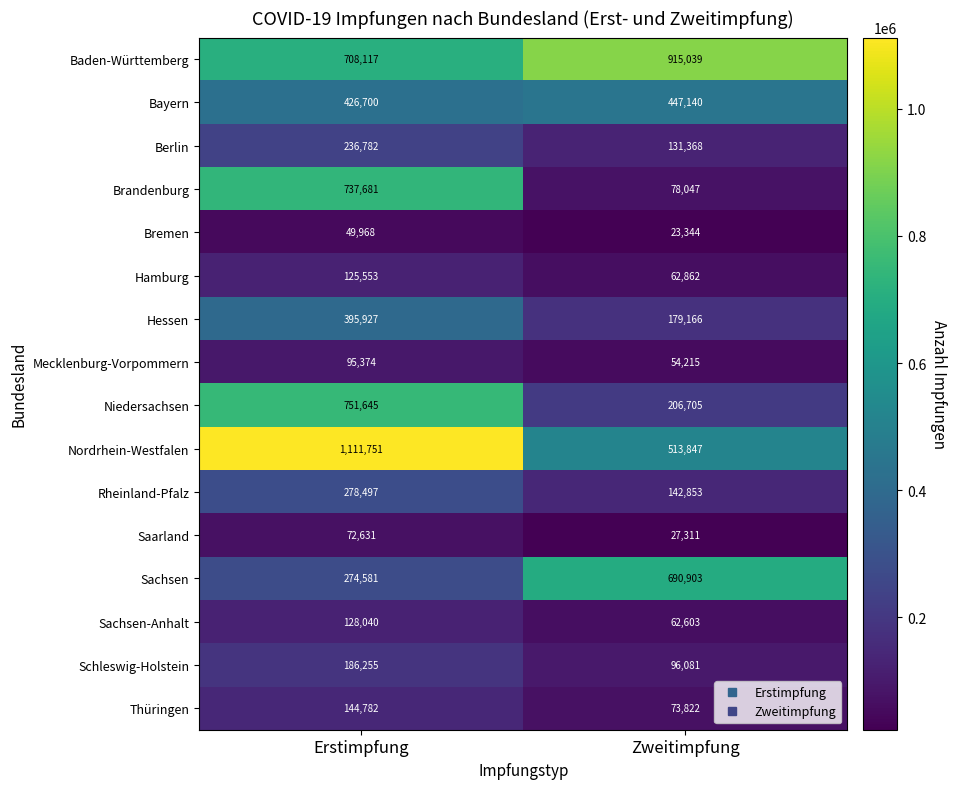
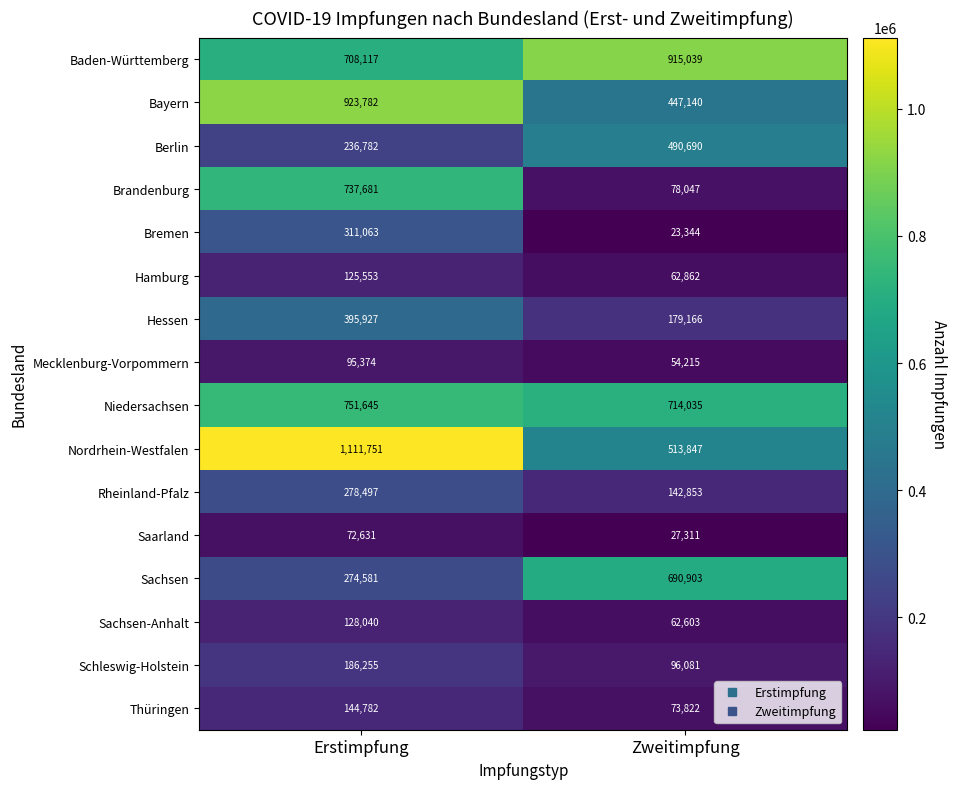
  {
    "Baden-Württemberg": {
      "Erstimpfung": "708,117",
      "Zweitimpfung": "915,039"
    },
    "Bayern": {
-     "Erstimpfung": "426,700",
+     "Erstimpfung": "923,782",
      "Zweitimpfung": "447,140"
    },
    "Berlin": {
      "Erstimpfung": "236,782",
-     "Zweitimpfung": "131,368"
+     "Zweitimpfung": "490,690"
    },
    "Brandenburg": {
      "Erstimpfung": "737,681",
      "Zweitimpfung": "78,047"
    },
    "Bremen": {
-     "Erstimpfung": "49,968",
+     "Erstimpfung": "311,063",
      "Zweitimpfung": "23,344"
    },
    "Hamburg": {
      "Erstimpfung": "125,553",
      "Zweitimpfung": "62,862"
    },
    "Hessen": {
      "Erstimpfung": "395,927",
      "Zweitimpfung": "179,166"
    },
    "Mecklenburg-Vorpommern": {
      "Erstimpfung": "95,374",
      "Zweitimpfung": "54,215"
    },
    "Niedersachsen": {
      "Erstimpfung": "751,645",
-     "Zweitimpfung": "206,705"
+     "Zweitimpfung": "714,035"
    },
    "Nordrhein-Westfalen": {
      "Erstimpfung": "1,111,751",
      "Zweitimpfung": "513,847"
    },
    "Rheinland-Pfalz": {
      "Erstimpfung": "278,497",
      "Zweitimpfung": "142,853"
    },
    "Saarland": {
      "Erstimpfung": "72,631",
      "Zweitimpfung": "27,311"
    },
    "Sachsen": {
      "Erstimpfung": "274,581",
      "Zweitimpfung": "690,903"
    },
    "Sachsen-Anhalt": {
      "Erstimpfung": "128,040",
      "Zweitimpfung": "62,603"
    },
    "Schleswig-Holstein": {
      "Erstimpfung": "186,255",
      "Zweitimpfung": "96,081"
    },
    "Thüringen": {
      "Erstimpfung": "144,782",
      "Zweitimpfung": "73,822"
    }
  }
